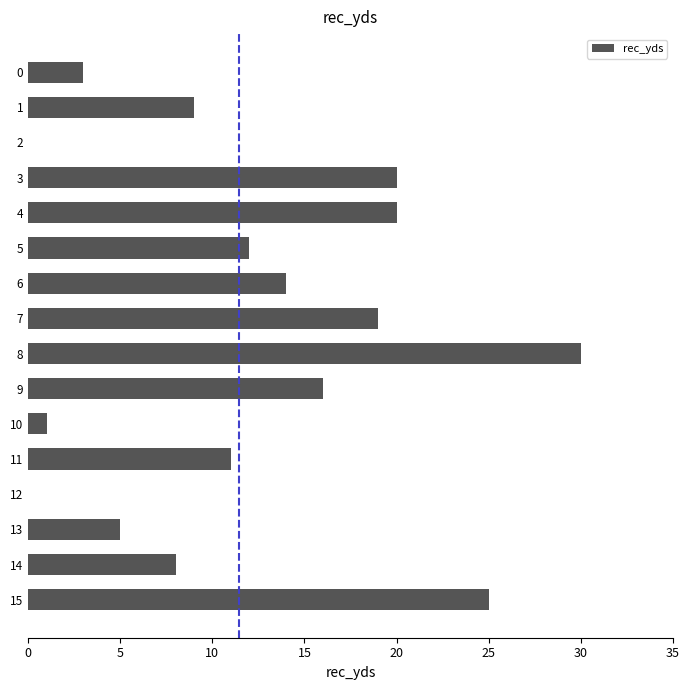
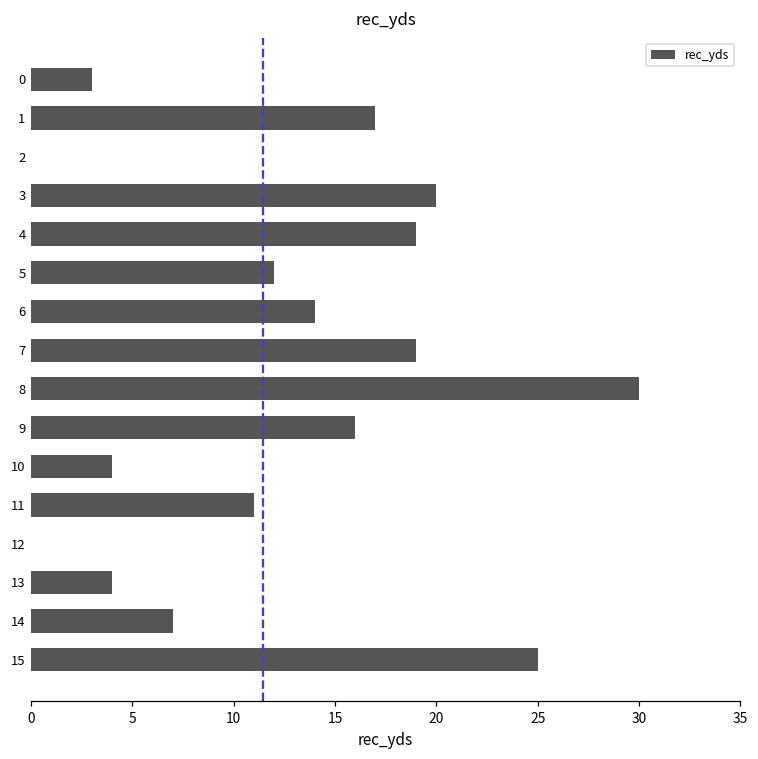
  {
    "0": 3,
-   "1": 9,
+   "1": 17,
    "2": 0,
    "3": 20,
-   "4": 20,
+   "4": 19,
    "5": 12,
    "6": 14,
    "7": 19,
    "8": 30,
    "9": 16,
-   "10": 1,
+   "10": 4,
    "11": 11,
    "12": 0,
-   "13": 5,
-   "14": 8,
+   "13": 4,
+   "14": 7,
    "15": 25
  }
